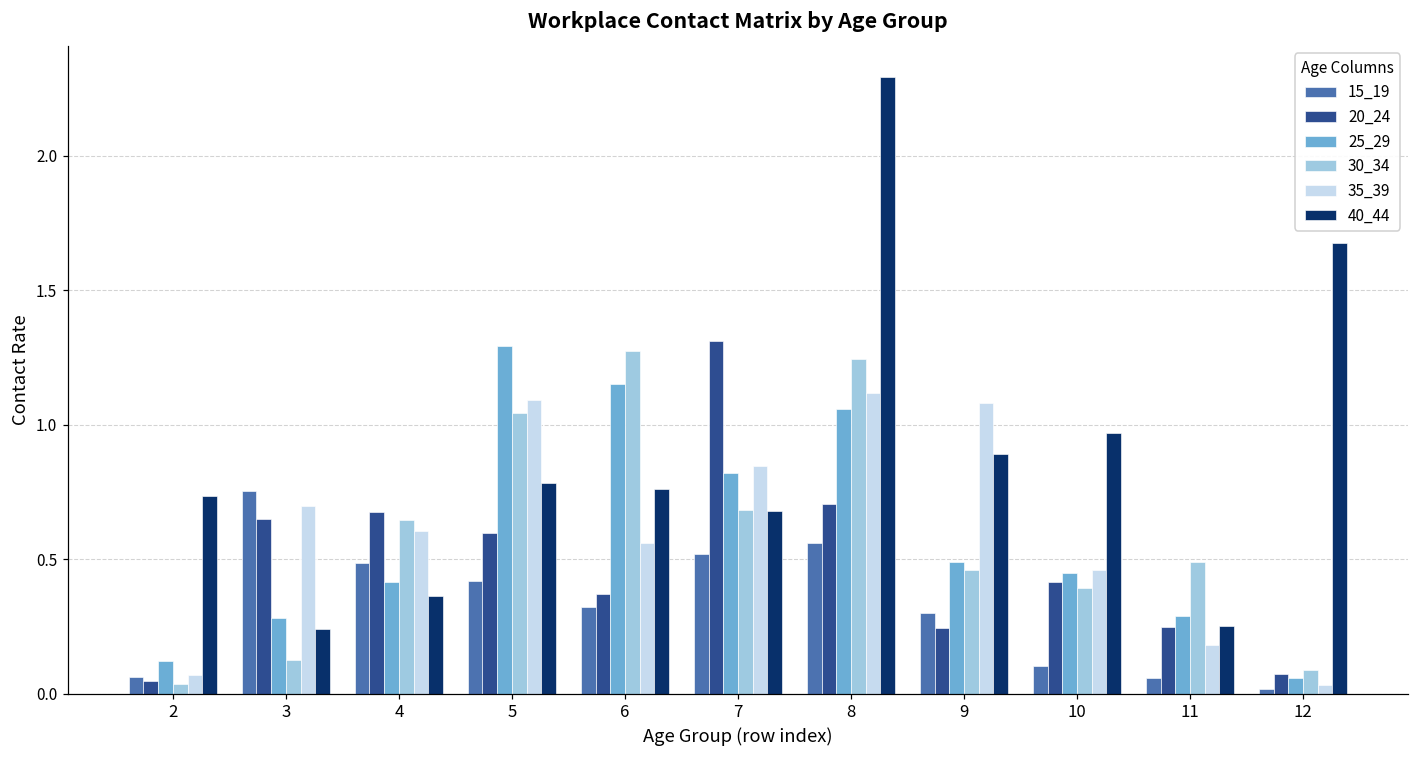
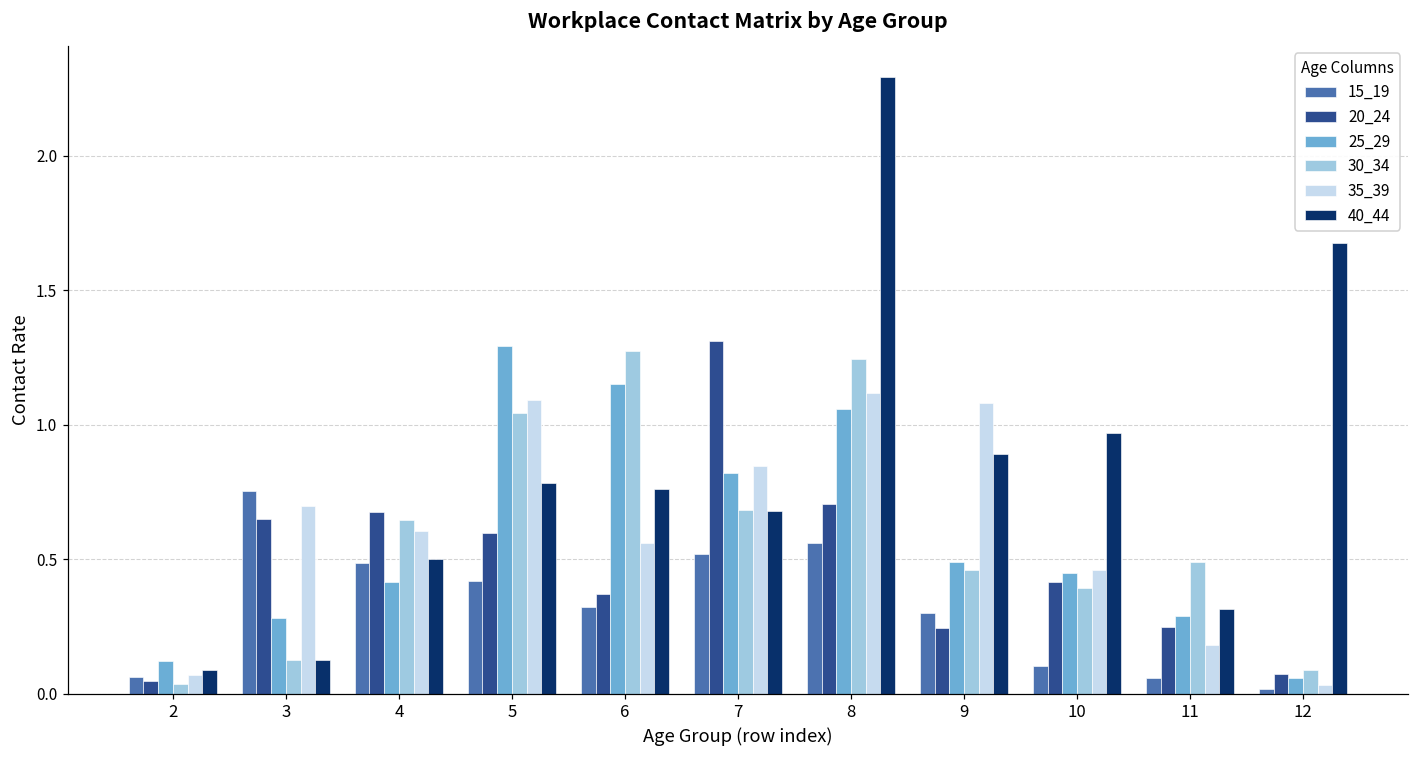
  {
    "40_44": {
-     "2": 0.73,
-     "3": 0.24,
-     "4": 0.36,
+     "2": 0.09,
+     "3": 0.12,
+     "4": 0.50,
      "5": 0.78,
      "6": 0.76,
      "7": 0.68,
      "8": 2.29,
      "9": 0.89,
      "10": 0.97,
-     "11": 0.25,
+     "11": 0.32,
      "12": 1.68
    }
  }
